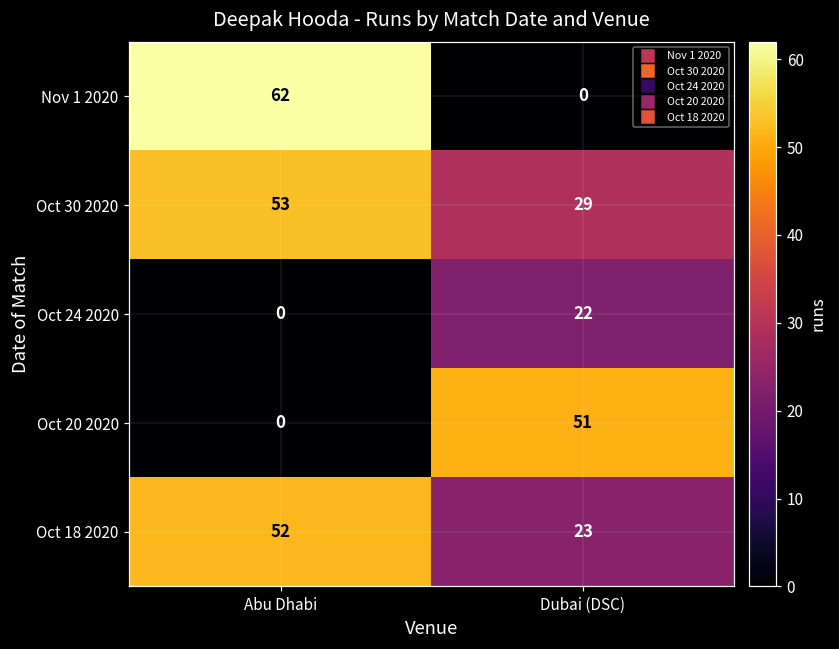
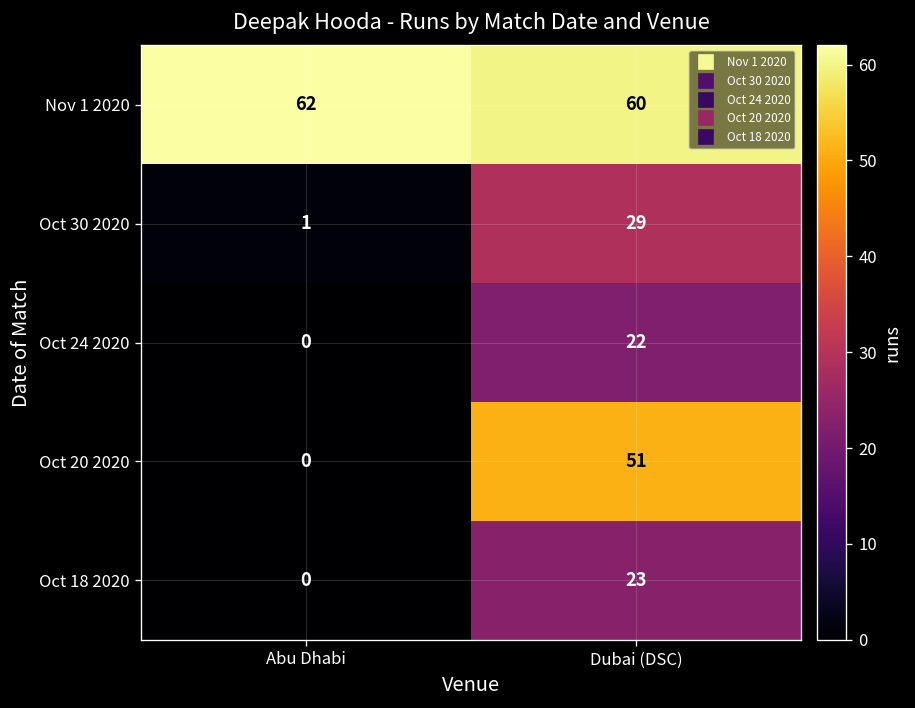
  {
    "Nov 1 2020": {
      "Abu Dhabi": 62,
-     "Dubai (DSC)": 0
+     "Dubai (DSC)": 60
    },
    "Oct 30 2020": {
-     "Abu Dhabi": 53,
+     "Abu Dhabi": 1,
      "Dubai (DSC)": 29
    },
    "Oct 24 2020": {
      "Abu Dhabi": 0,
      "Dubai (DSC)": 22
    },
    "Oct 20 2020": {
      "Abu Dhabi": 0,
      "Dubai (DSC)": 51
    },
    "Oct 18 2020": {
-     "Abu Dhabi": 52,
+     "Abu Dhabi": 0,
      "Dubai (DSC)": 23
    }
  }
